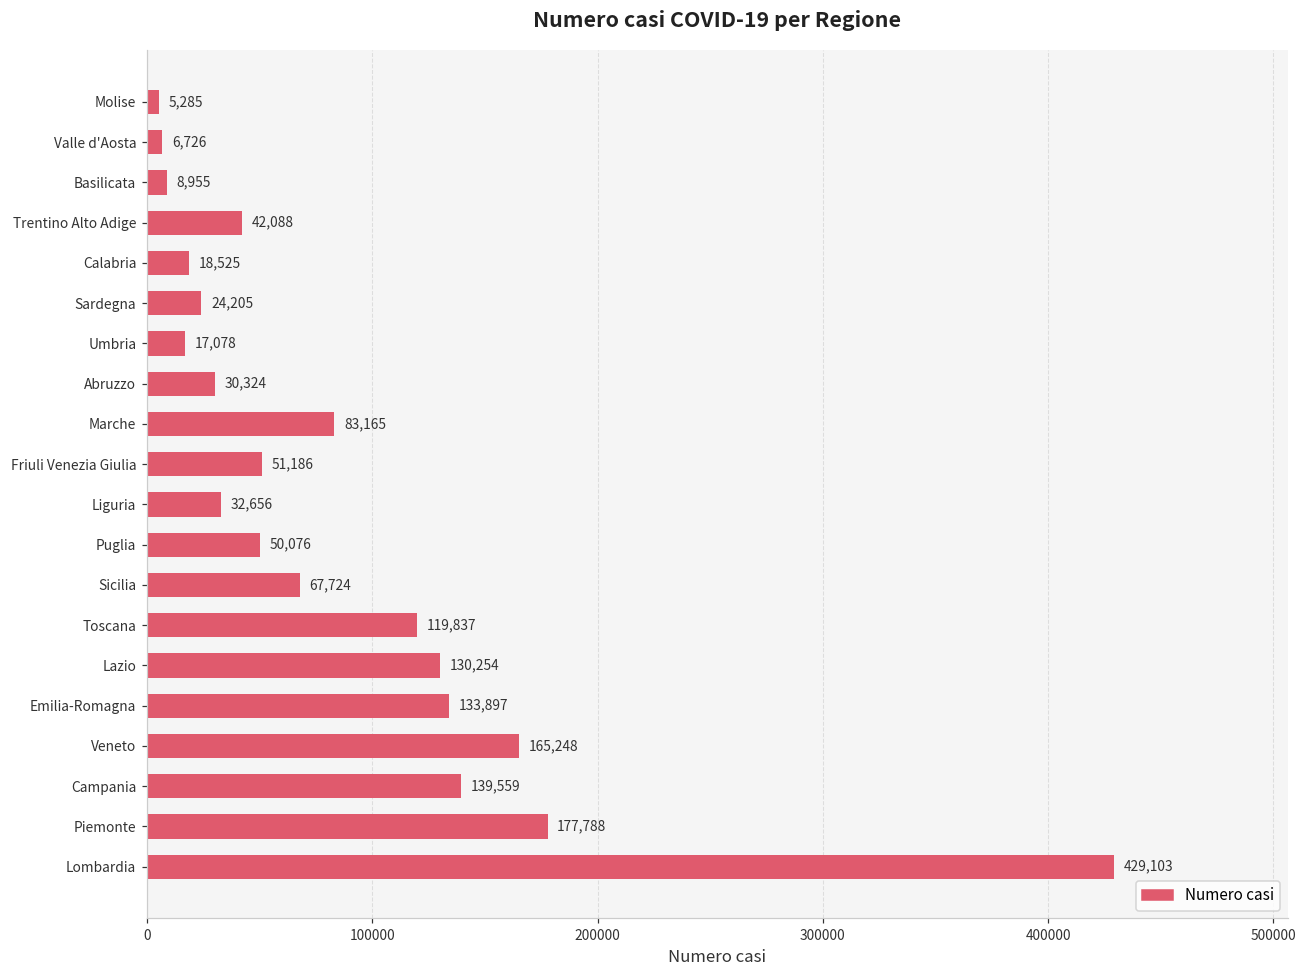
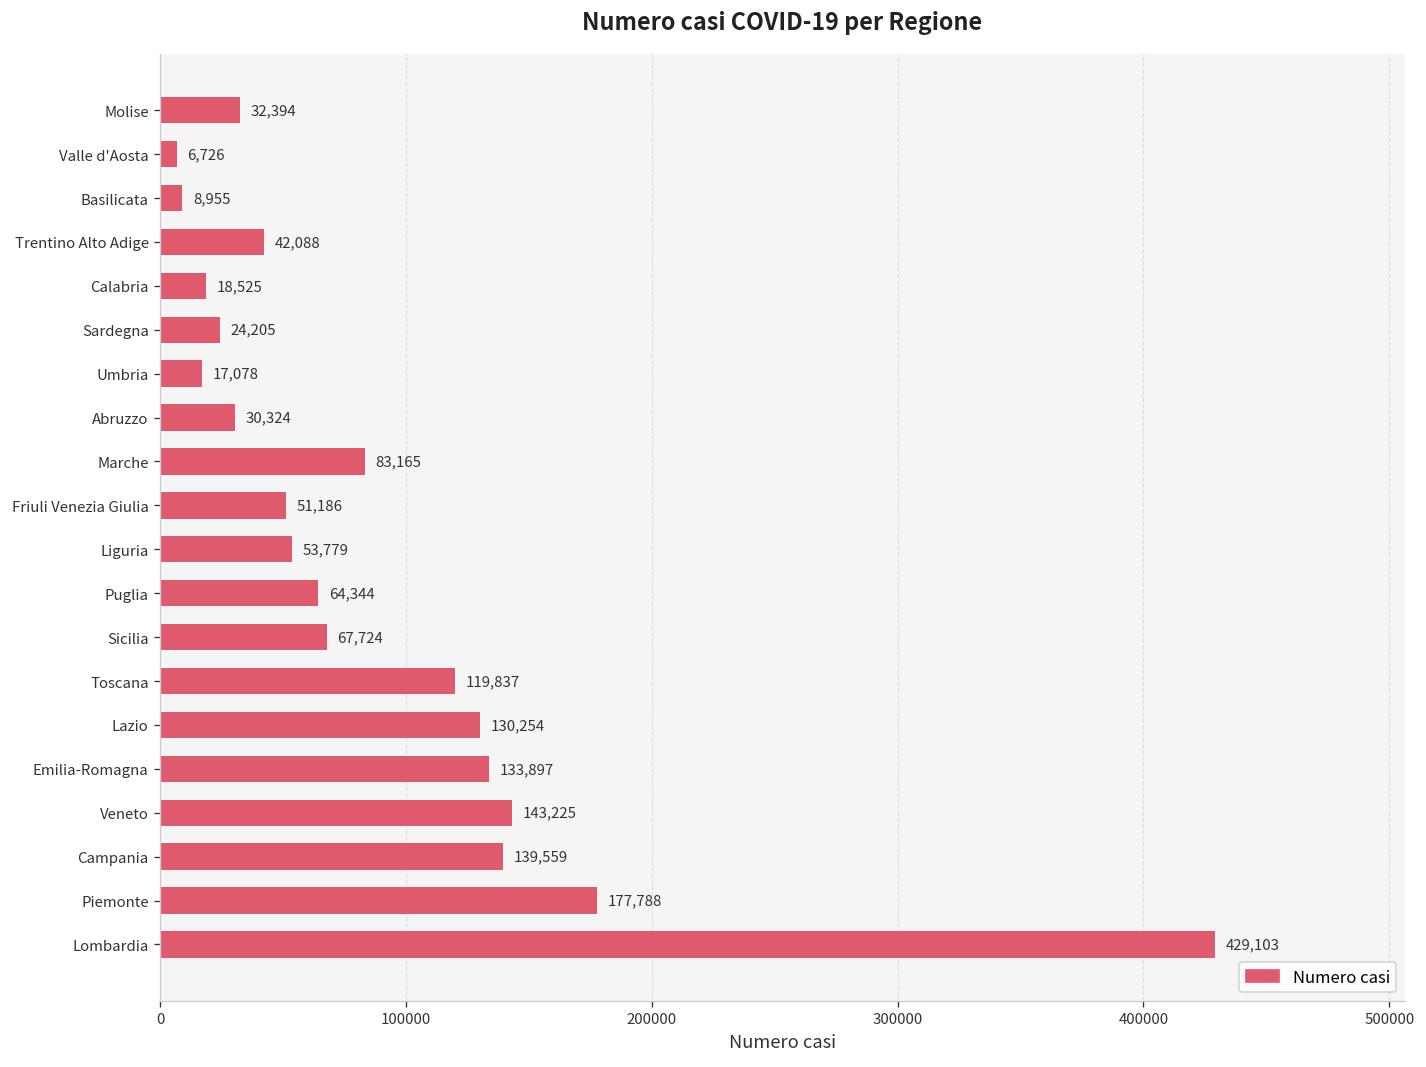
  {
-   "Molise": "5,285",
+   "Molise": "32,394",
    "Valle d'Aosta": "6,726",
    "Basilicata": "8,955",
    "Trentino Alto Adige": "42,088",
    "Calabria": "18,525",
    "Sardegna": "24,205",
    "Umbria": "17,078",
    "Abruzzo": "30,324",
    "Marche": "83,165",
    "Friuli Venezia Giulia": "51,186",
-   "Liguria": "32,656",
-   "Puglia": "50,076",
+   "Liguria": "53,779",
+   "Puglia": "64,344",
    "Sicilia": "67,724",
    "Toscana": "119,837",
    "Lazio": "130,254",
    "Emilia-Romagna": "133,897",
-   "Veneto": "165,248",
+   "Veneto": "143,225",
    "Campania": "139,559",
    "Piemonte": "177,788",
    "Lombardia": "429,103"
  }
